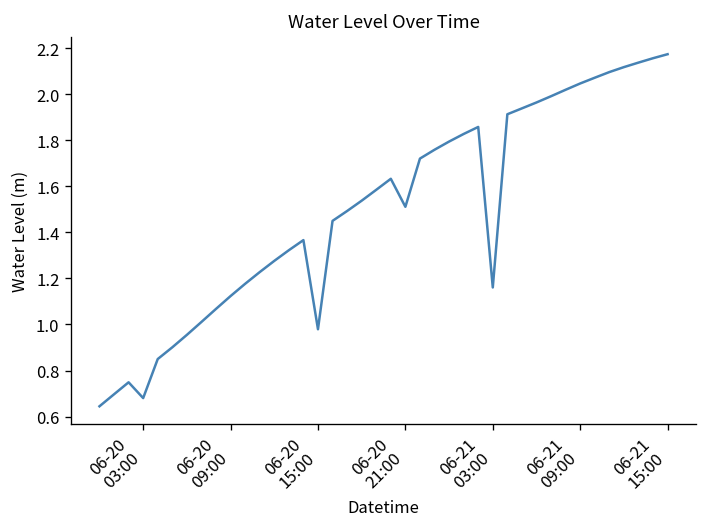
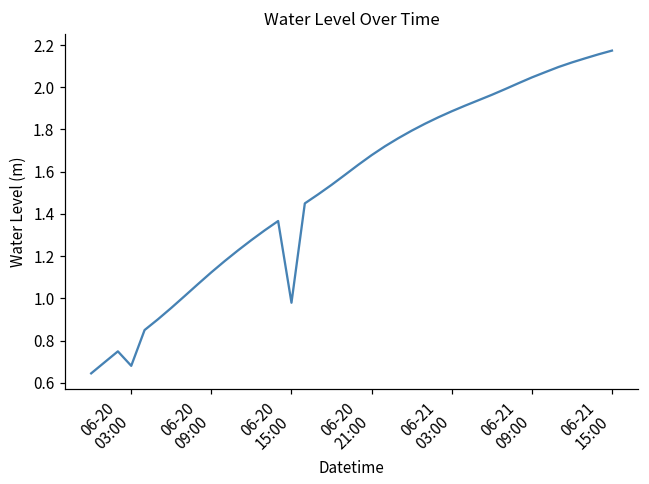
  {
    "06-20 03:00": 0.68,
    "06-20 09:00": 1.12,
    "06-20 15:00": 0.98,
-   "06-20 21:00": 1.51,
-   "06-21 03:00": 1.16,
+   "06-20 21:00": 1.68,
+   "06-21 03:00": 1.89,
    "06-21 09:00": 2.05,
    "06-21 15:00": 2.17
  }
